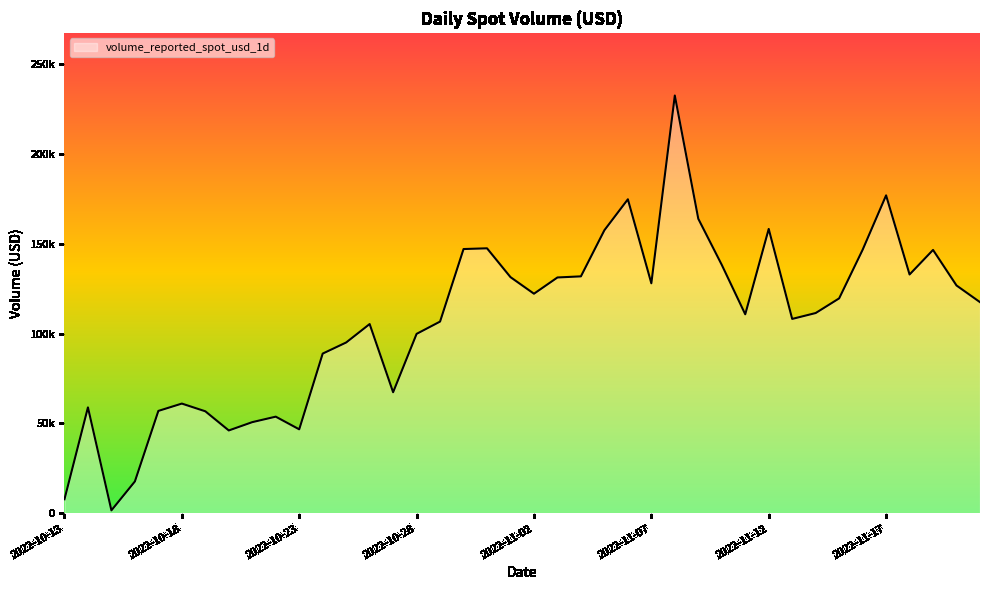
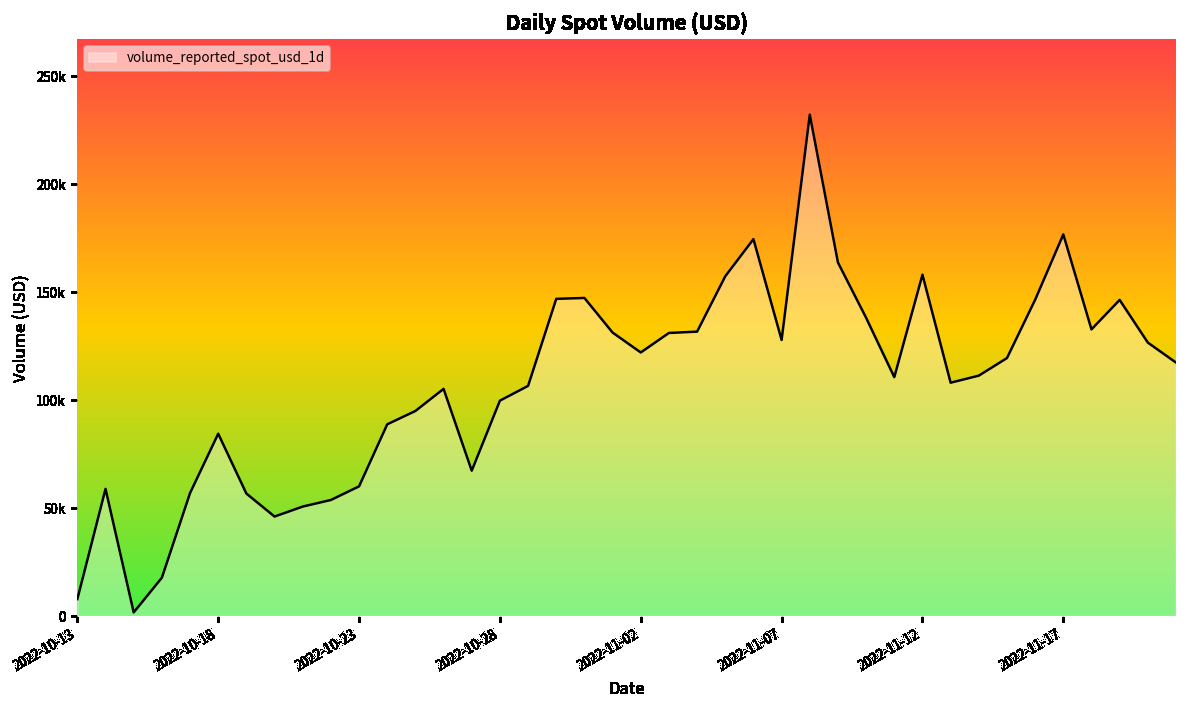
  {
    "2022-10-13": 8000,
-   "2022-10-18": 61000,
-   "2022-10-23": 47000,
+   "2022-10-18": 84000,
+   "2022-10-23": 60000,
    "2022-10-28": 100000,
    "2022-11-02": 122000,
    "2022-11-07": 128000,
    "2022-11-12": 158000,
    "2022-11-17": 177000
  }
